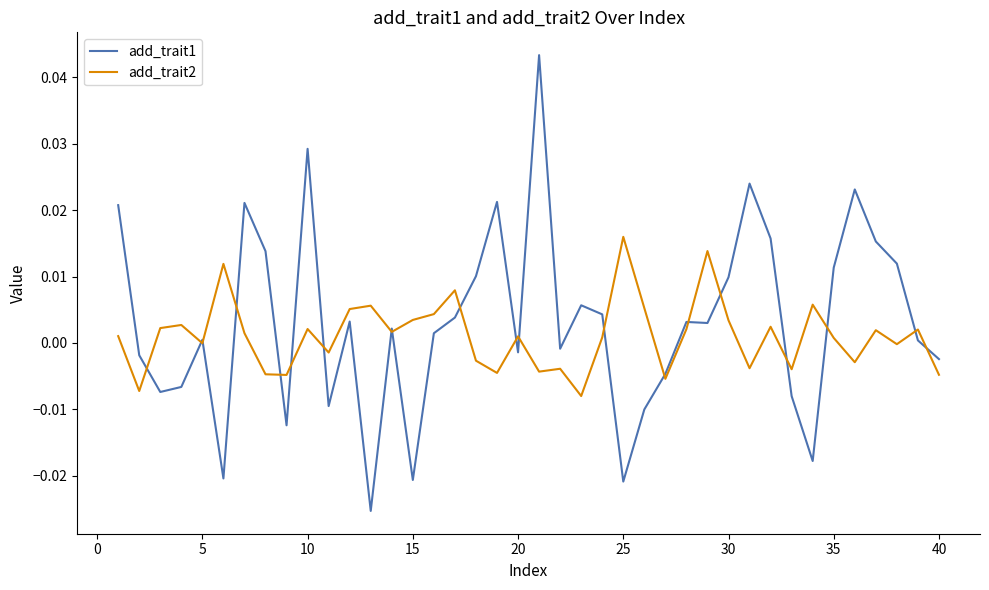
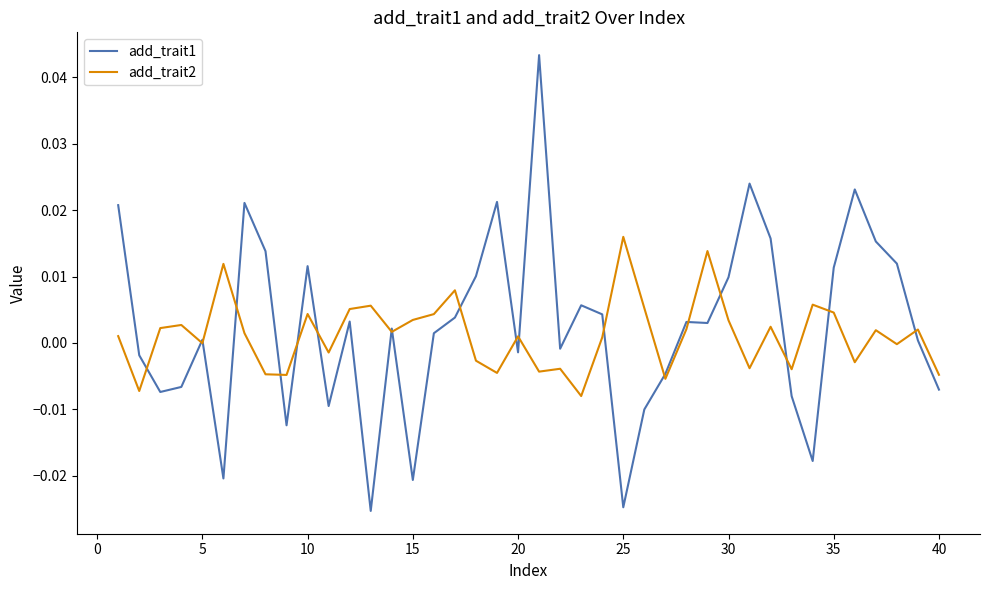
  {
    "add_trait1": {
      "5": 0.000,
-     "10": 0.029,
+     "10": 0.012,
      "15": -0.021,
      "20": -0.001,
-     "25": -0.021,
+     "25": -0.025,
      "30": 0.010,
      "35": 0.011,
-     "40": -0.002
+     "40": -0.007
    },
    "add_trait2": {
      "5": 0.000,
-     "10": 0.002,
+     "10": 0.004,
      "15": 0.003,
      "20": 0.001,
      "25": 0.016,
      "30": 0.003,
-     "35": 0.001,
+     "35": 0.005,
      "40": -0.005
    }
  }
